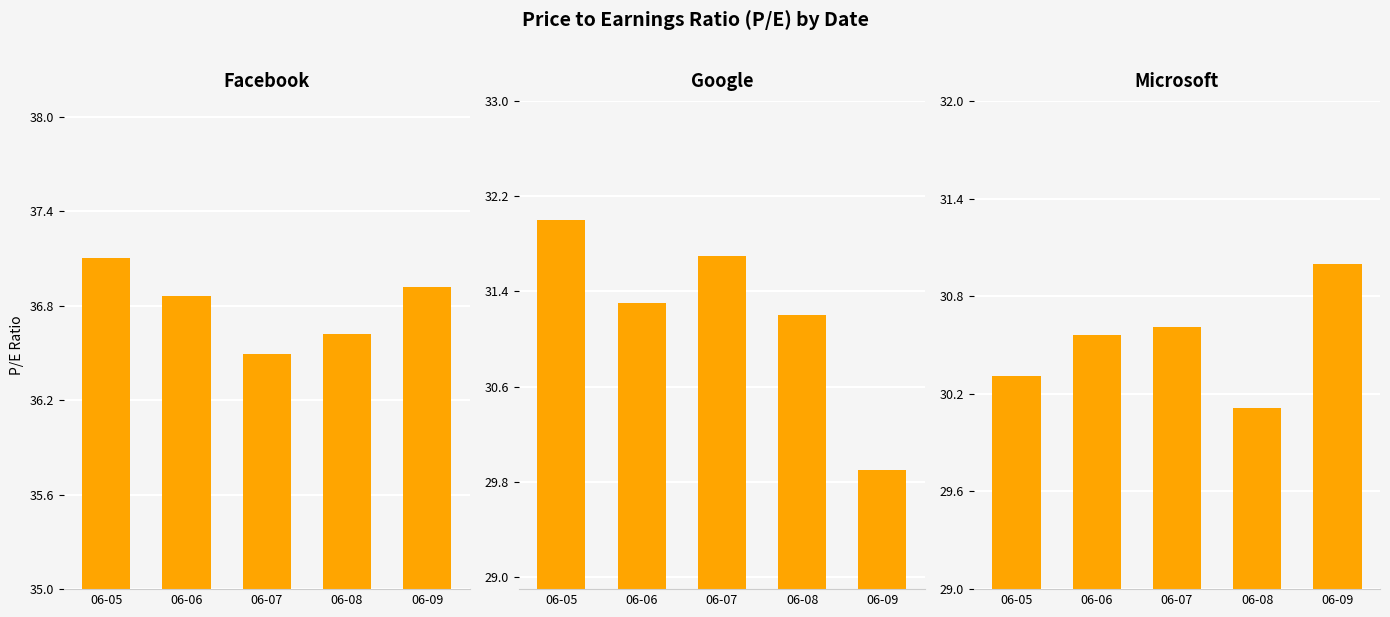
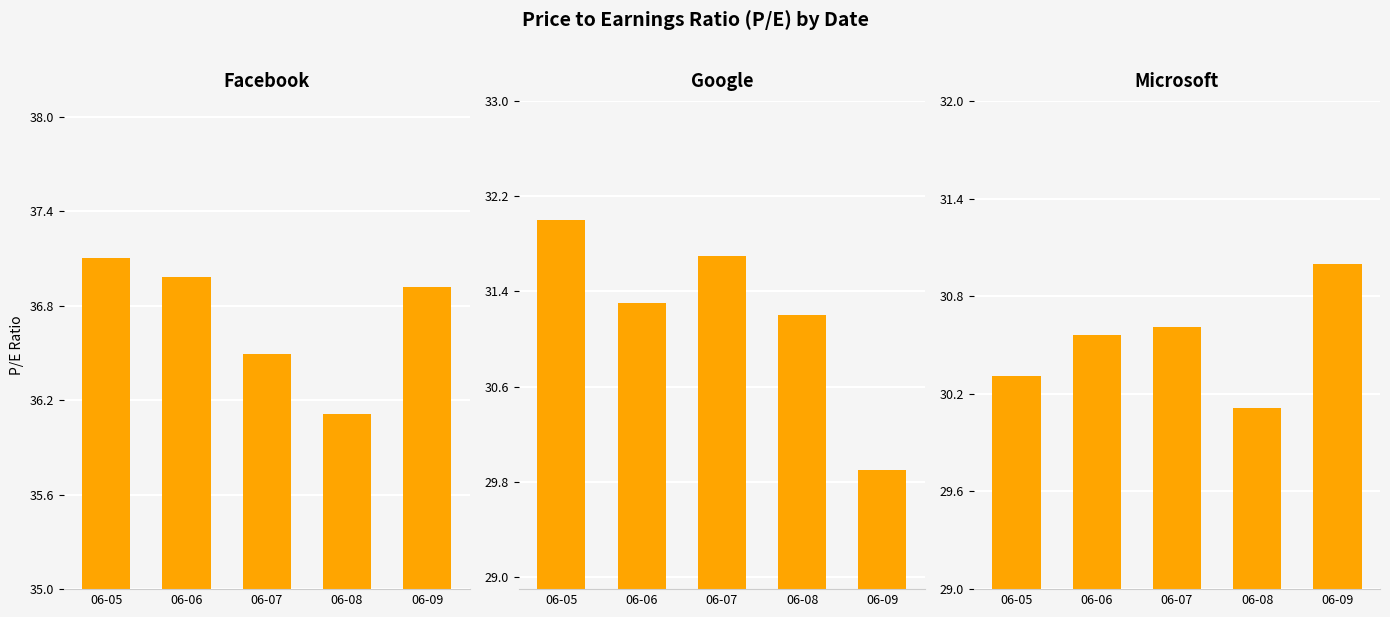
  {
    "Facebook": {
      "06-05": 37.10,
-     "06-06": 36.86,
+     "06-06": 36.98,
      "06-07": 36.49,
-     "06-08": 36.62,
+     "06-08": 36.11,
      "06-09": 36.92
    },
    "Google": {
      "06-05": 32.00,
      "06-06": 31.30,
      "06-07": 31.70,
      "06-08": 31.20,
      "06-09": 29.90
    },
    "Microsoft": {
      "06-05": 30.31,
      "06-06": 30.56,
      "06-07": 30.61,
      "06-08": 30.11,
      "06-09": 31.00
    }
  }
